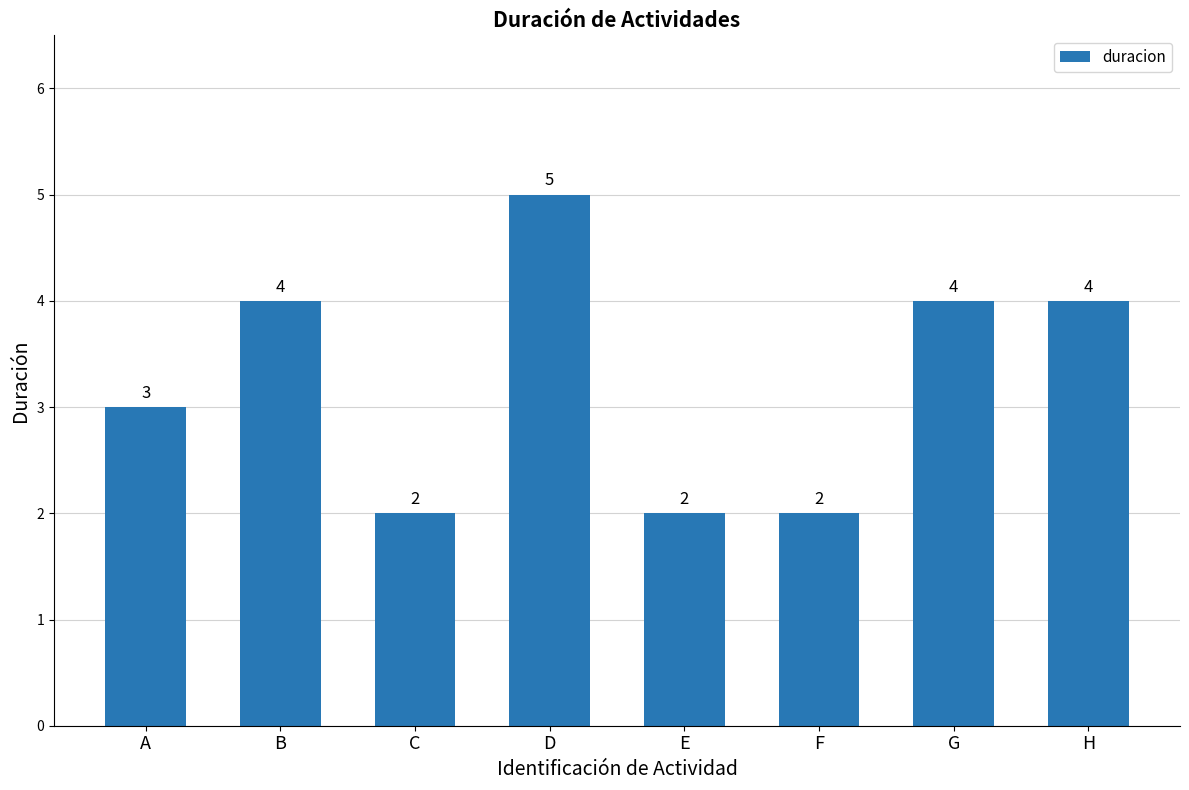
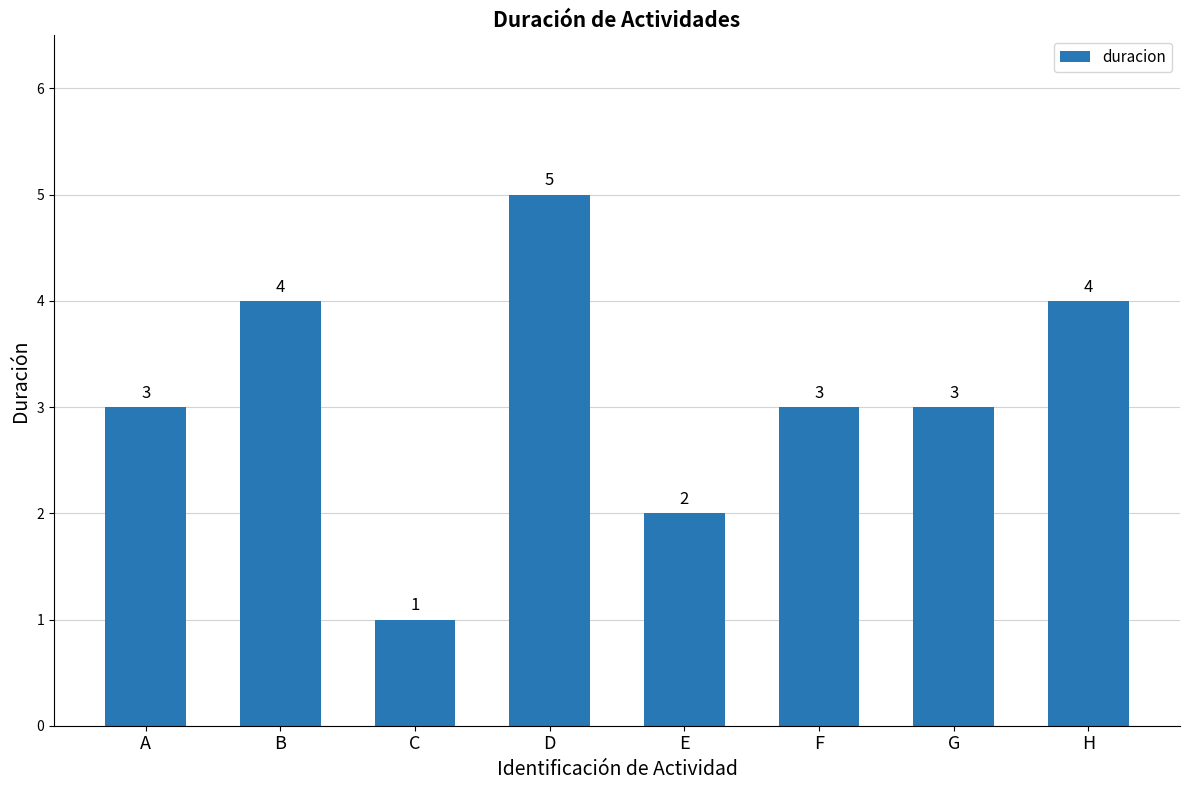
  {
    "A": 3,
    "B": 4,
-   "C": 2,
+   "C": 1,
    "D": 5,
    "E": 2,
-   "F": 2,
-   "G": 4,
+   "F": 3,
+   "G": 3,
    "H": 4
  }
